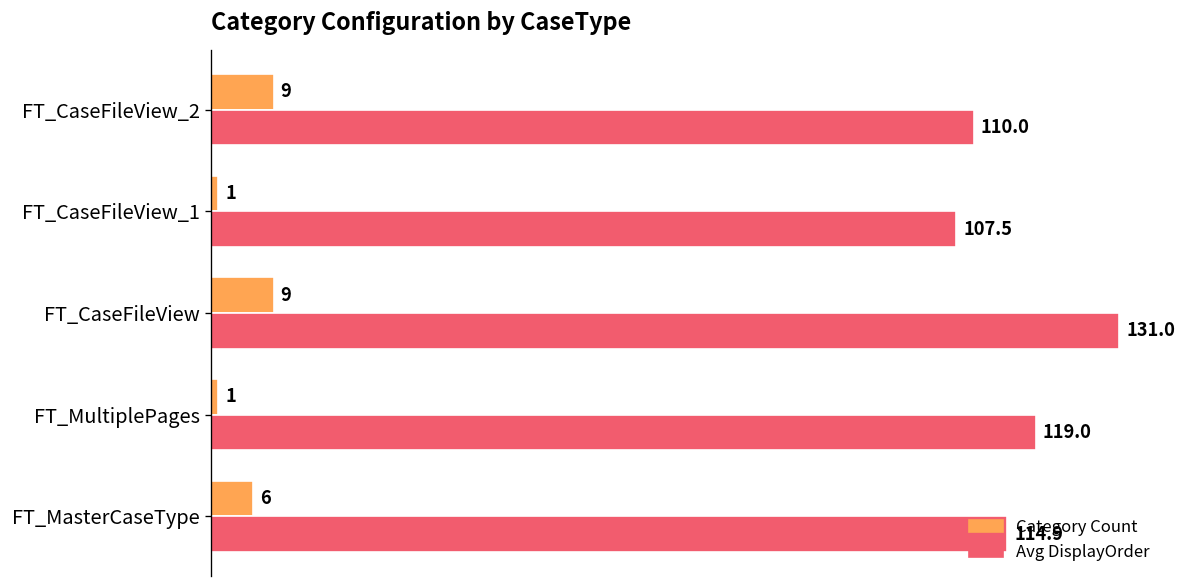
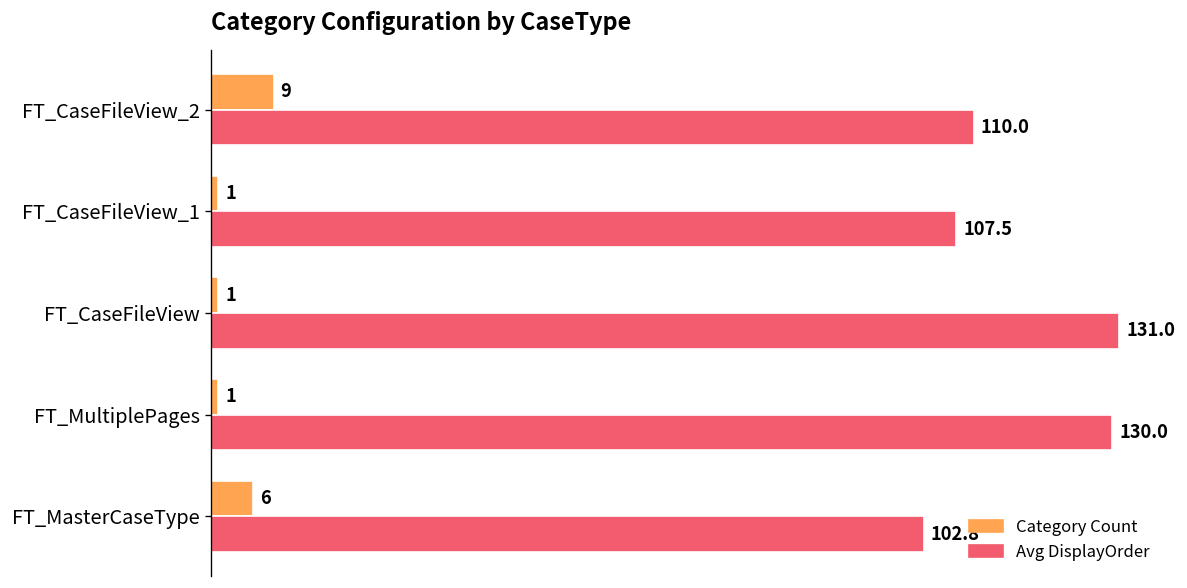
  {
    "Category Count": {
      "FT_CaseFileView_2": 9,
      "FT_CaseFileView_1": 1,
-     "FT_CaseFileView": 9,
+     "FT_CaseFileView": 1,
      "FT_MultiplePages": 1,
      "FT_MasterCaseType": 6
    },
    "Avg DisplayOrder": {
      "FT_CaseFileView_2": 110.0,
      "FT_CaseFileView_1": 107.5,
      "FT_CaseFileView": 131.0,
-     "FT_MultiplePages": 119.0,
-     "FT_MasterCaseType": 114.9
+     "FT_MultiplePages": 130.0,
+     "FT_MasterCaseType": 102.8
    }
  }
